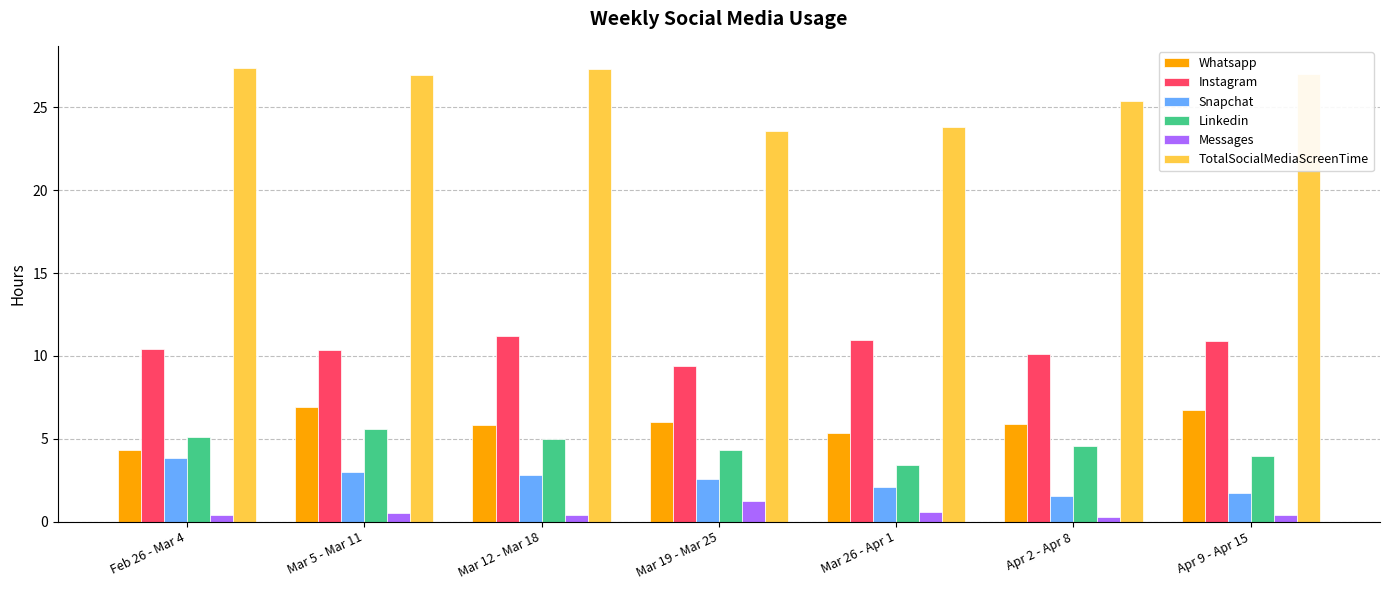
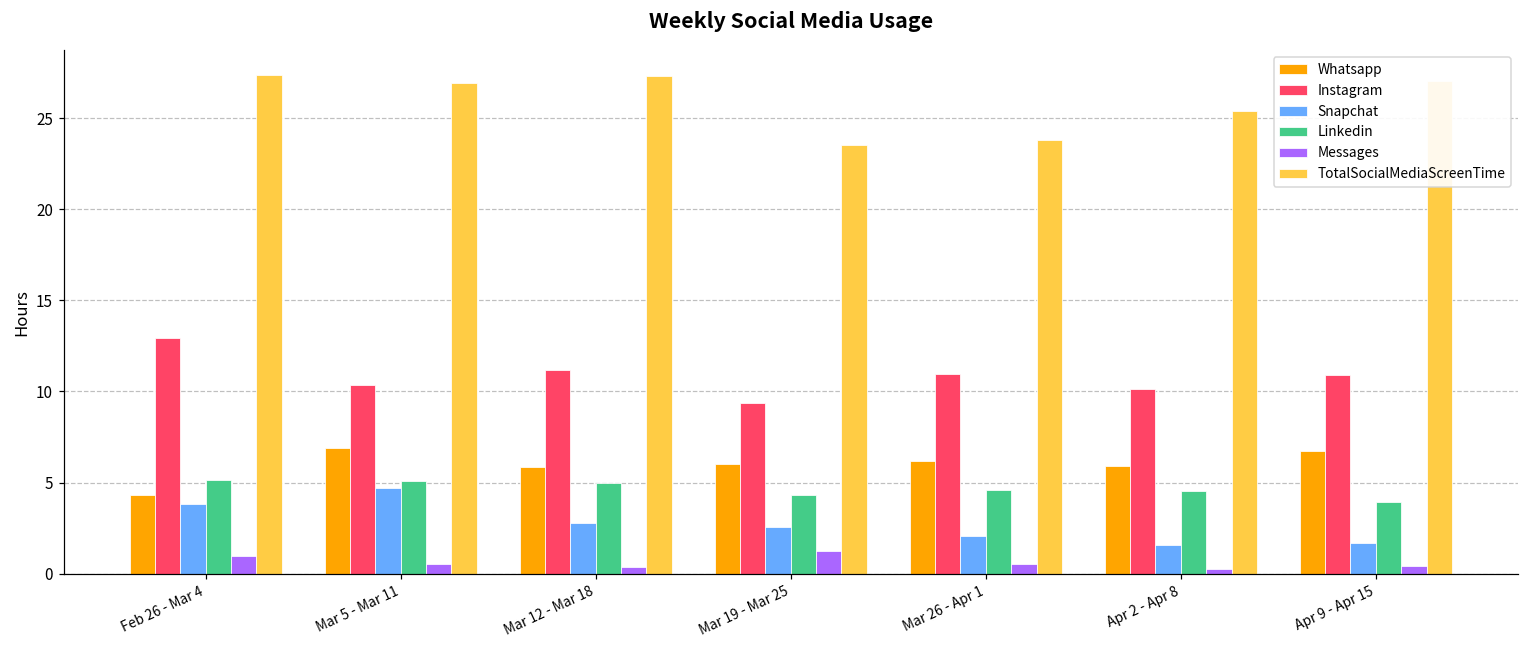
  {
    "Whatsapp": {
      "Feb 26 - Mar 4": 4.3,
      "Mar 5 - Mar 11": 6.9,
      "Mar 12 - Mar 18": 5.8,
      "Mar 19 - Mar 25": 6.0,
-     "Mar 26 - Apr 1": 5.3,
+     "Mar 26 - Apr 1": 6.2,
      "Apr 2 - Apr 8": 5.9,
      "Apr 9 - Apr 15": 6.8
    },
    "Instagram": {
-     "Feb 26 - Mar 4": 10.4,
+     "Feb 26 - Mar 4": 12.9,
      "Mar 5 - Mar 11": 10.4,
      "Mar 12 - Mar 18": 11.2,
      "Mar 19 - Mar 25": 9.4,
      "Mar 26 - Apr 1": 11.0,
      "Apr 2 - Apr 8": 10.1,
      "Apr 9 - Apr 15": 10.9
    },
    "Snapchat": {
      "Feb 26 - Mar 4": 3.9,
-     "Mar 5 - Mar 11": 3.0,
+     "Mar 5 - Mar 11": 4.7,
      "Mar 12 - Mar 18": 2.8,
      "Mar 19 - Mar 25": 2.6,
      "Mar 26 - Apr 1": 2.1,
      "Apr 2 - Apr 8": 1.6,
      "Apr 9 - Apr 15": 1.7
    },
    "Linkedin": {
      "Feb 26 - Mar 4": 5.1,
-     "Mar 5 - Mar 11": 5.6,
+     "Mar 5 - Mar 11": 5.1,
      "Mar 12 - Mar 18": 5.0,
      "Mar 19 - Mar 25": 4.3,
-     "Mar 26 - Apr 1": 3.4,
+     "Mar 26 - Apr 1": 4.6,
      "Apr 2 - Apr 8": 4.6,
      "Apr 9 - Apr 15": 4.0
    },
    "Messages": {
-     "Feb 26 - Mar 4": 0.4,
+     "Feb 26 - Mar 4": 1.0,
      "Mar 5 - Mar 11": 0.5,
      "Mar 12 - Mar 18": 0.4,
      "Mar 19 - Mar 25": 1.3,
      "Mar 26 - Apr 1": 0.6,
      "Apr 2 - Apr 8": 0.3,
      "Apr 9 - Apr 15": 0.4
    },
    "TotalSocialMediaScreenTime": {
      "Feb 26 - Mar 4": 27.4,
      "Mar 5 - Mar 11": 27.0,
      "Mar 12 - Mar 18": 27.3,
      "Mar 19 - Mar 25": 23.6,
      "Mar 26 - Apr 1": 23.8,
      "Apr 2 - Apr 8": 25.4
    }
  }
